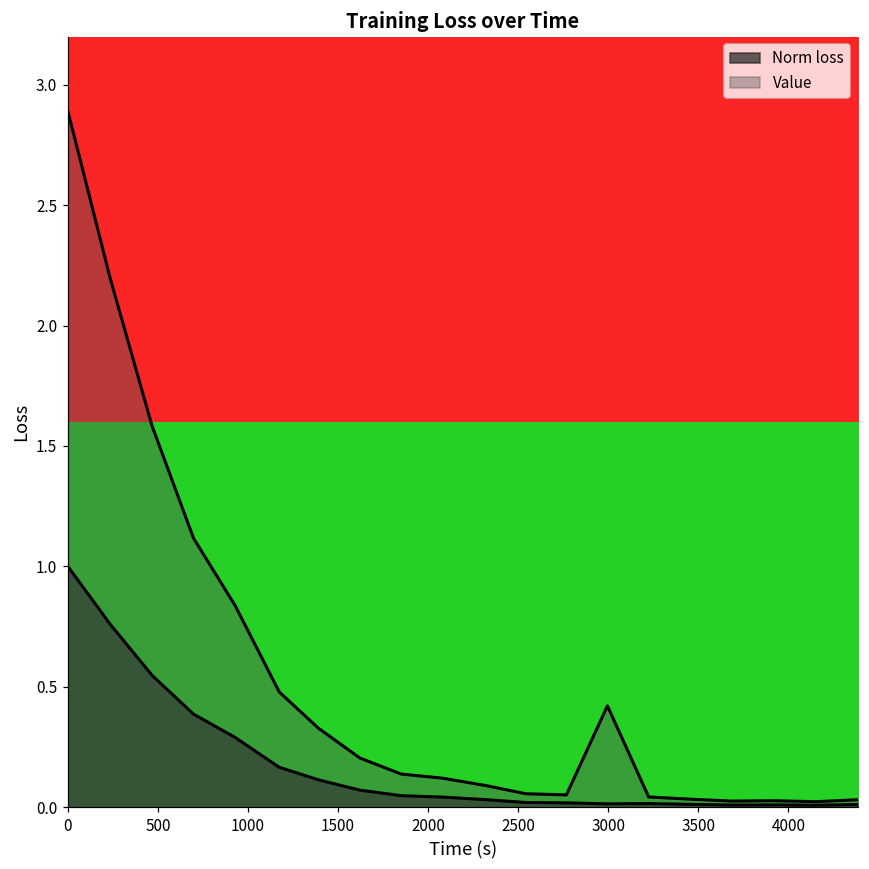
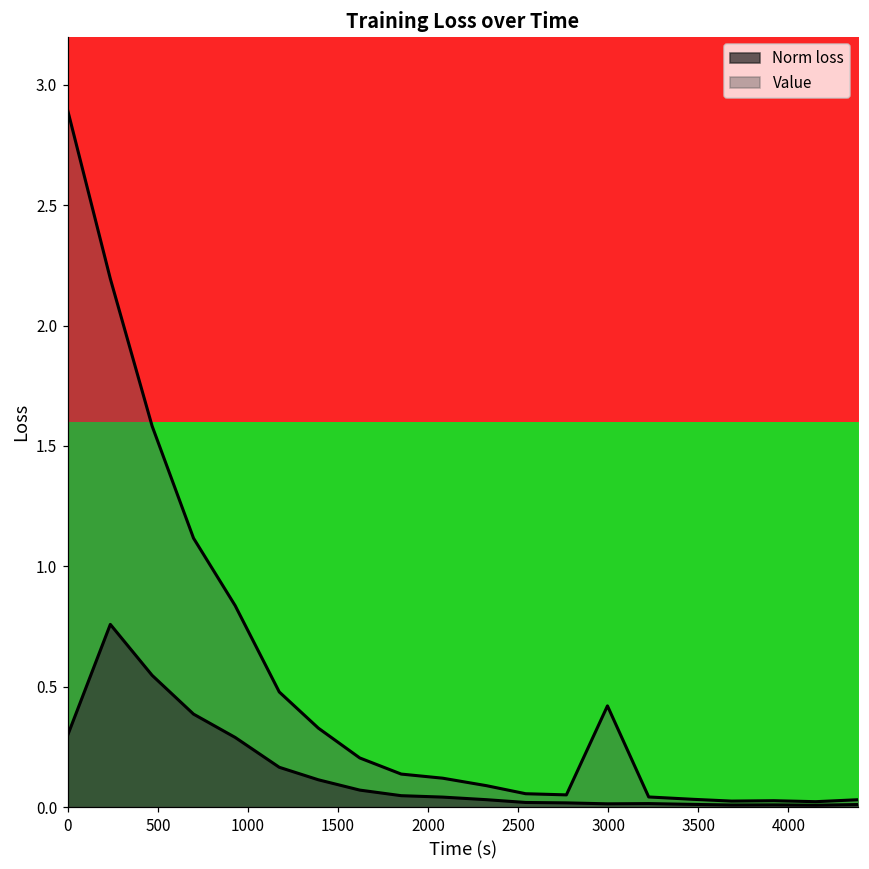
  {
    "Norm loss": {
-     "0": 1.0,
+     "0": 0.3,
      "3000": 0.01
    },
    "Value": {
      "0": 2.9,
      "3000": 0.42
    }
  }
